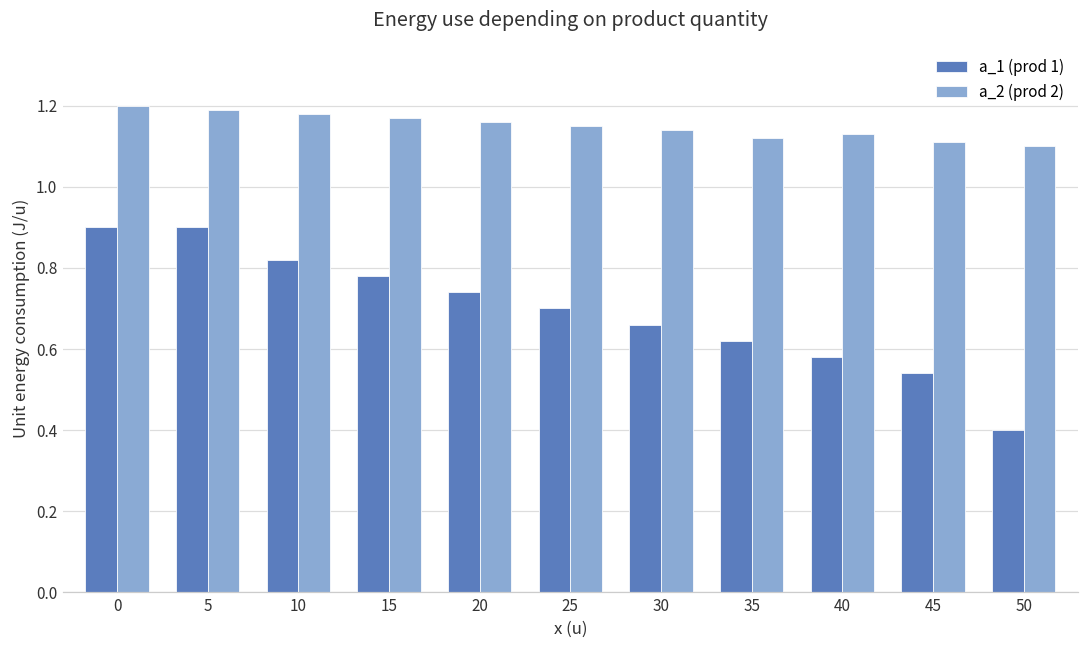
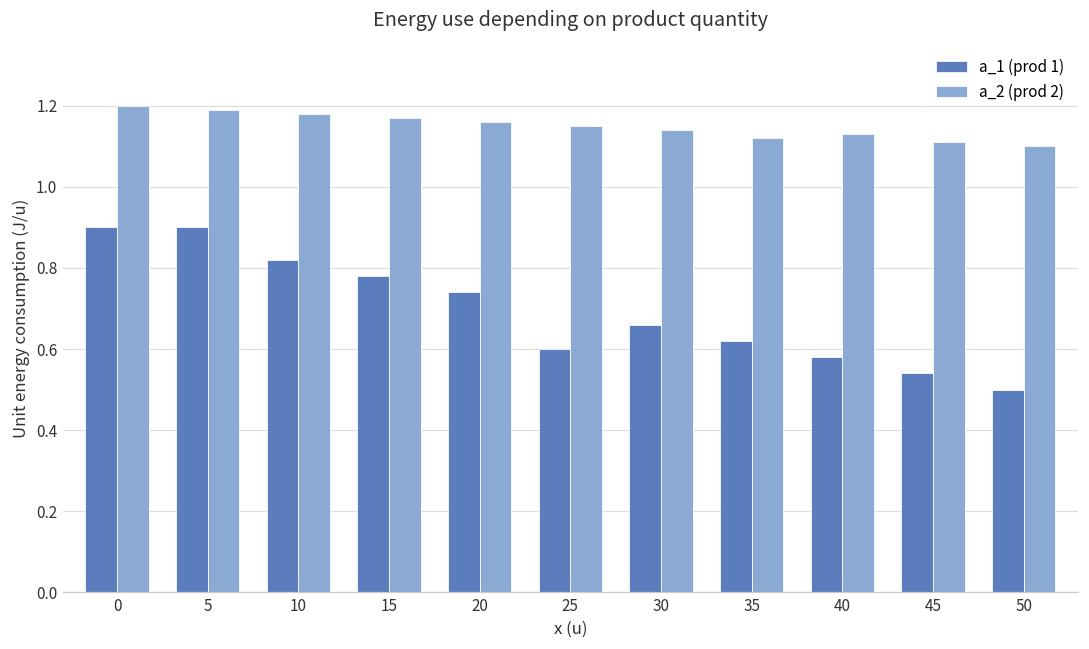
  {
    "a_1 (prod 1)": {
      "0": 0.9,
      "5": 0.9,
      "10": 0.82,
      "15": 0.78,
      "20": 0.74,
-     "25": 0.7,
+     "25": 0.6,
      "30": 0.66,
      "35": 0.62,
      "40": 0.58,
      "45": 0.54,
-     "50": 0.4
+     "50": 0.5
    },
    "a_2 (prod 2)": {
      "0": 1.2,
      "5": 1.19,
      "10": 1.18,
      "15": 1.17,
      "20": 1.16,
      "25": 1.15,
      "30": 1.14,
      "35": 1.12,
      "40": 1.13,
      "45": 1.11,
      "50": 1.1
    }
  }
